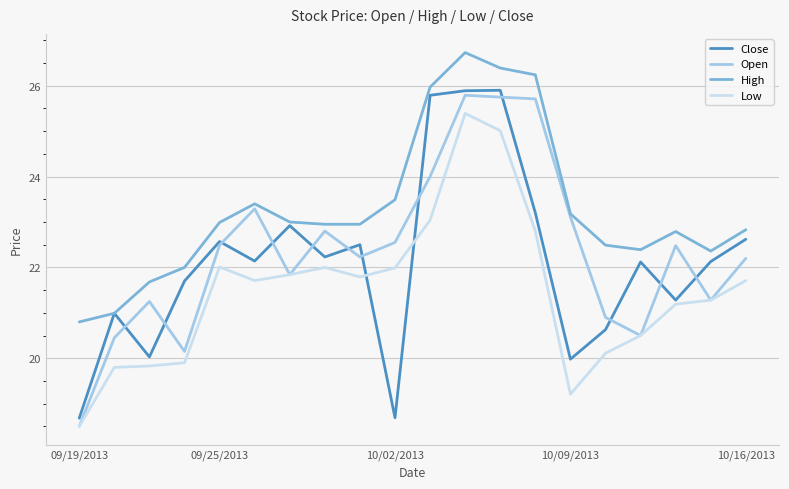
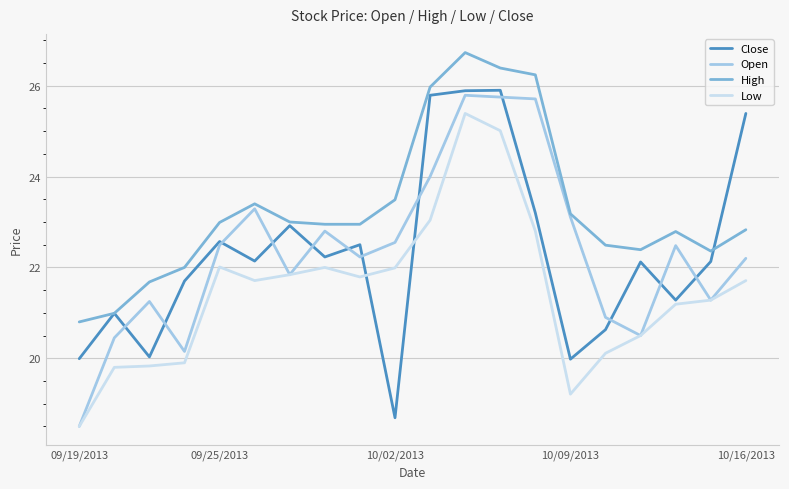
  {
    "Close": {
-     "09/19/2013": 18.7,
+     "09/19/2013": 20.0,
      "09/25/2013": 22.6,
      "10/02/2013": 18.7,
      "10/09/2013": 20.0,
-     "10/16/2013": 22.6
+     "10/16/2013": 25.4
    }
  }
